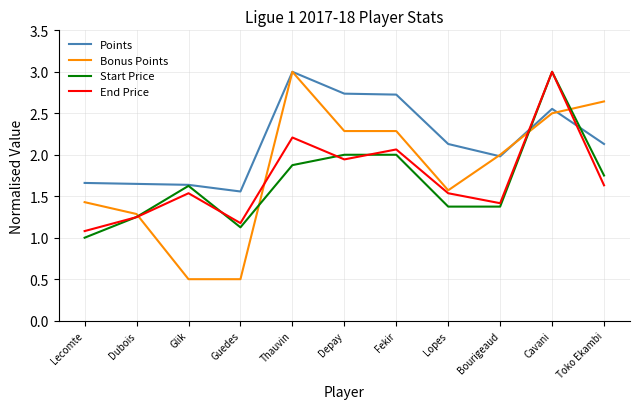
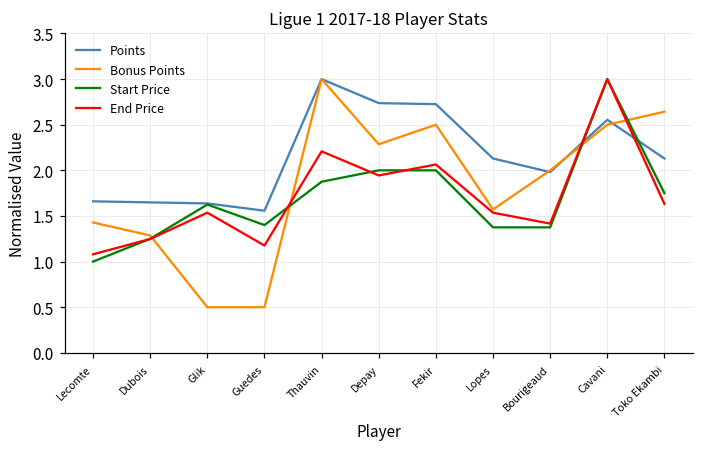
  {
    "Points": {
      "Lecomte": 1.7,
      "Dubois": 1.6,
      "Guedes": 1.6,
      "Depay": 2.7,
      "Fekir": 2.7,
      "Lopes": 2.1,
      "Cavani": 2.6,
      "Toko Ekambi": 2.1
    },
    "Bonus Points": {
      "Lecomte": 1.4,
      "Dubois": 1.3,
      "Glik": 0.5,
      "Guedes": 0.5,
      "Depay": 2.3,
-     "Fekir": 2.3,
+     "Fekir": 2.5,
      "Lopes": 1.6,
      "Cavani": 2.5,
      "Toko Ekambi": 2.6
    },
    "Start Price": {
      "Lecomte": 1.0,
-     "Guedes": 1.1,
+     "Guedes": 1.4,
      "Thauvin": 1.9,
      "Depay": 2.0,
      "Fekir": 2.0,
      "Lopes": 1.4,
      "Bourigeaud": 1.4,
      "Toko Ekambi": 1.8
    },
    "End Price": {
      "Lecomte": 1.1,
      "Glik": 1.5,
      "Guedes": 1.2,
      "Thauvin": 2.2,
      "Depay": 1.9,
      "Fekir": 2.1,
      "Lopes": 1.5,
      "Bourigeaud": 1.4,
      "Toko Ekambi": 1.6
    }
  }
